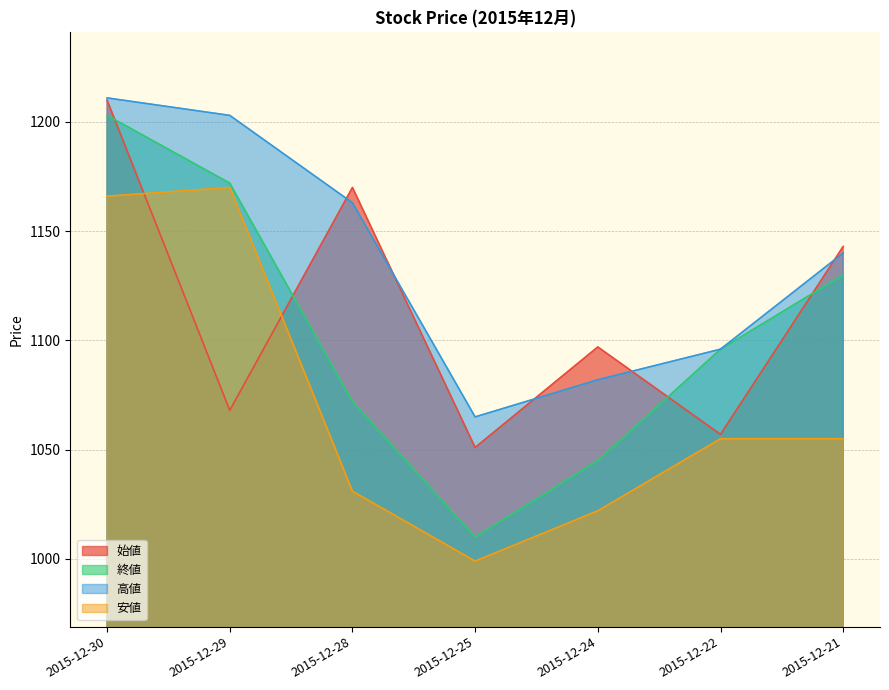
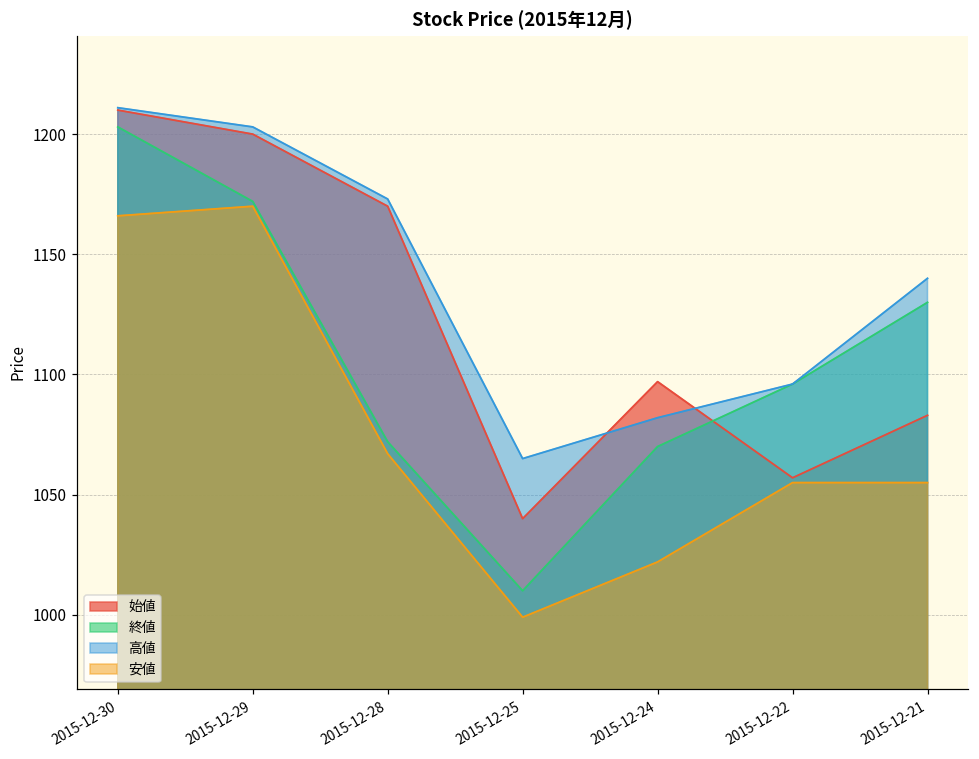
  {
    "始値": {
-     "2015-12-29": 1068,
+     "2015-12-29": 1200,
      "2015-12-28": 1170,
-     "2015-12-25": 1051,
+     "2015-12-25": 1040,
      "2015-12-24": 1097,
      "2015-12-22": 1057,
-     "2015-12-21": 1143
+     "2015-12-21": 1083
    },
    "終値": {
      "2015-12-30": 1203,
      "2015-12-29": 1172,
      "2015-12-28": 1072,
      "2015-12-25": 1010,
-     "2015-12-24": 1045,
+     "2015-12-24": 1070,
      "2015-12-21": 1130
    },
    "高値": {
      "2015-12-29": 1203,
-     "2015-12-28": 1163,
+     "2015-12-28": 1173,
      "2015-12-25": 1065,
      "2015-12-24": 1082,
      "2015-12-21": 1140
    },
    "安値": {
      "2015-12-30": 1166,
      "2015-12-29": 1170,
-     "2015-12-28": 1031,
+     "2015-12-28": 1067,
      "2015-12-25": 999,
      "2015-12-24": 1022,
      "2015-12-22": 1055,
      "2015-12-21": 1055
    }
  }
